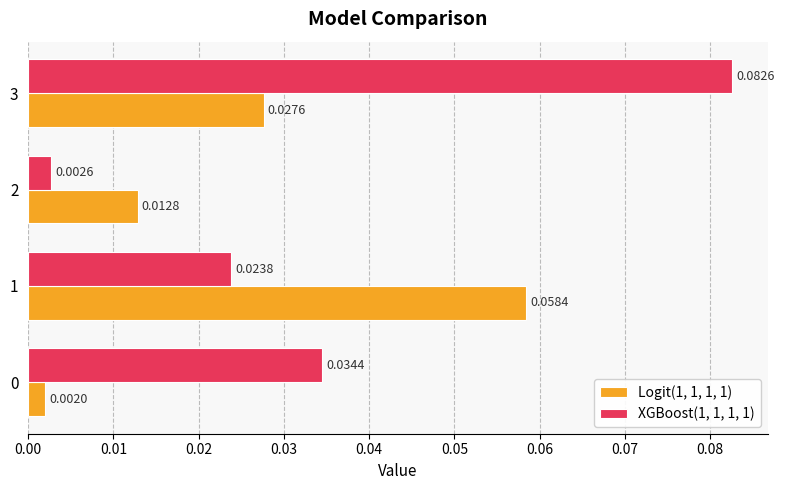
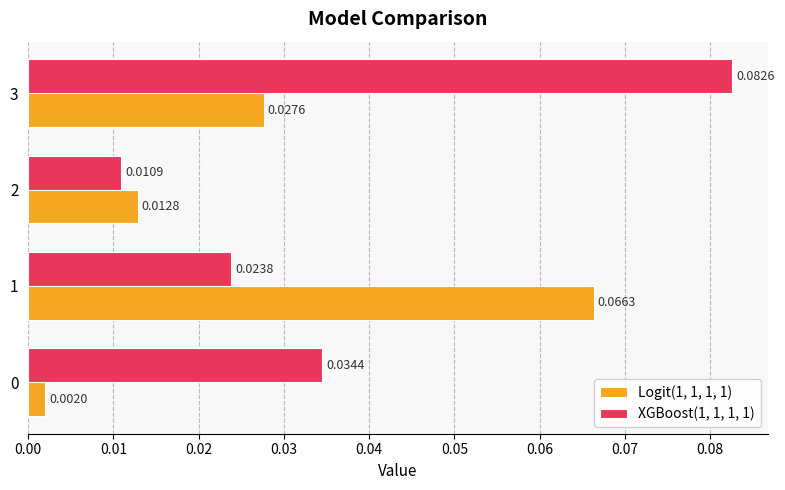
  {
    "Logit(1, 1, 1, 1)": {
      "3": 0.0276,
      "2": 0.0128,
-     "1": 0.0584,
+     "1": 0.0663,
      "0": 0.0020
    },
    "XGBoost(1, 1, 1, 1)": {
      "3": 0.0826,
-     "2": 0.0026,
+     "2": 0.0109,
      "1": 0.0238,
      "0": 0.0344
    }
  }
